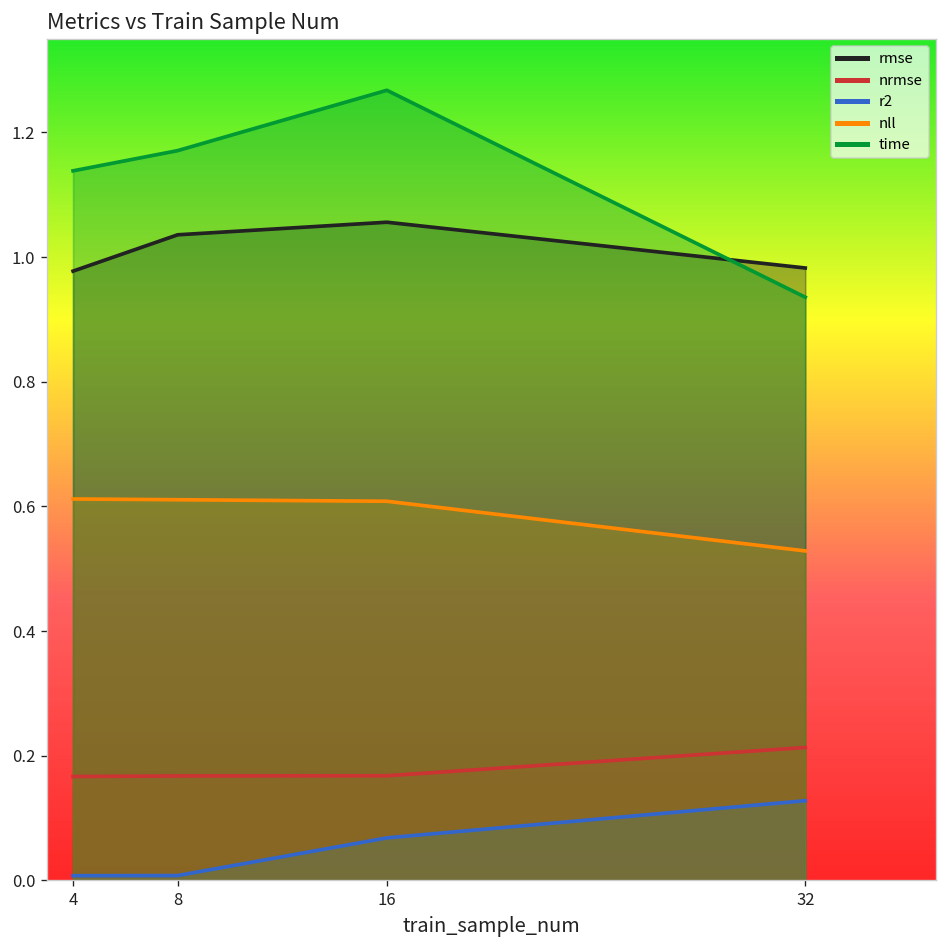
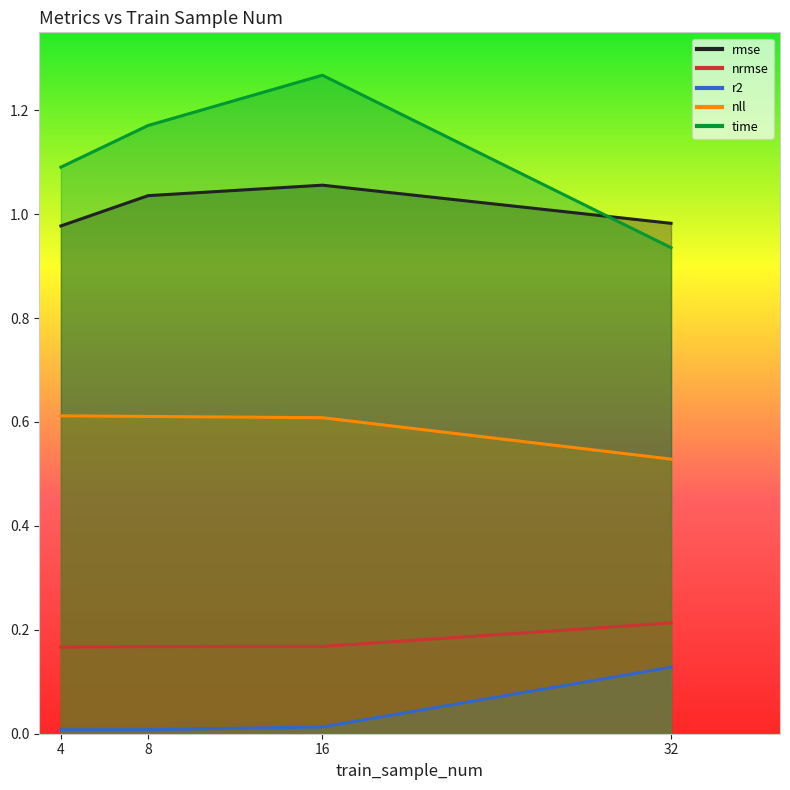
  {
    "rmse": {
      "4": 0.98,
      "8": 1.04,
      "16": 1.06,
      "32": 0.98
    },
    "r2": {
      "4": 0.01,
      "8": 0.01,
-     "16": 0.07,
+     "16": 0.01,
      "32": 0.13
    },
    "time": {
-     "4": 1.14,
+     "4": 1.09,
      "8": 1.17,
      "16": 1.27,
      "32": 0.94
    }
  }
